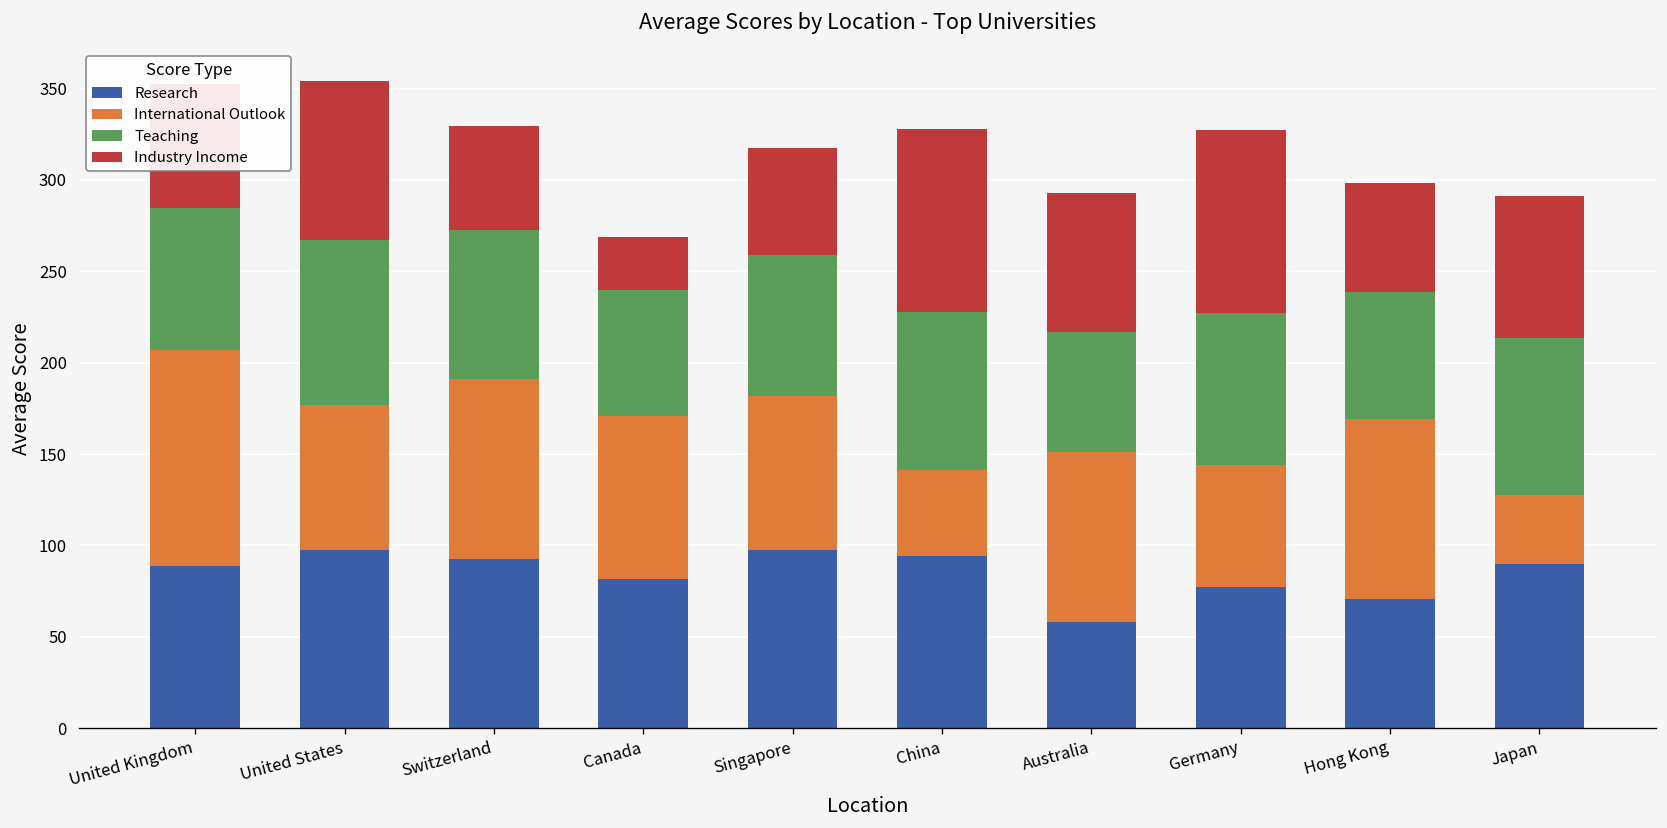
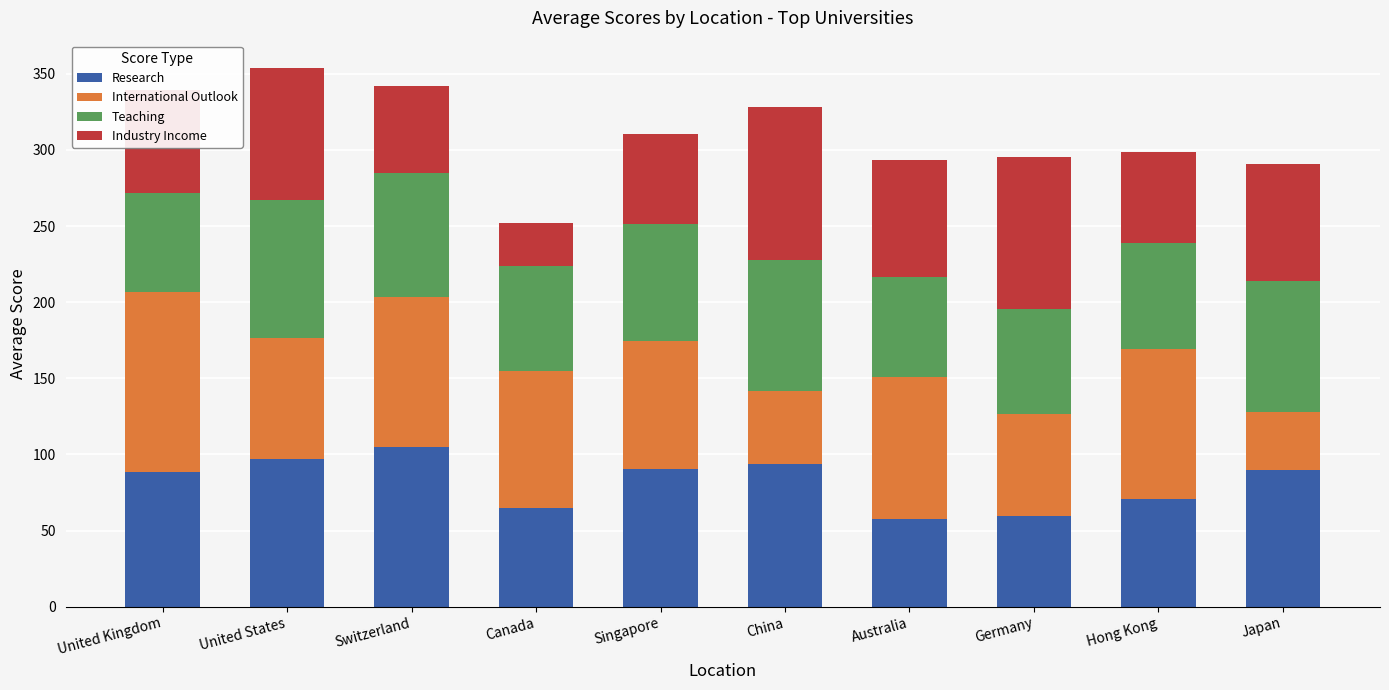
  {
    "Research": {
      "United Kingdom": 89,
      "United States": 97,
-     "Switzerland": 93,
-     "Canada": 81,
-     "Singapore": 98,
+     "Switzerland": 105,
+     "Canada": 65,
+     "Singapore": 90,
      "China": 94,
      "Australia": 58,
-     "Germany": 77,
+     "Germany": 60,
      "Hong Kong": 71,
      "Japan": 90
    },
    "International Outlook": {
      "United Kingdom": 118,
      "United States": 79,
      "Switzerland": 98,
      "Canada": 90,
      "Singapore": 84,
      "China": 47,
      "Australia": 93,
      "Germany": 67,
      "Hong Kong": 99,
      "Japan": 38
    },
    "Teaching": {
-     "United Kingdom": 78,
+     "United Kingdom": 65,
      "United States": 91,
      "Switzerland": 82,
      "Canada": 69,
      "Singapore": 77,
      "China": 87,
      "Australia": 66,
-     "Germany": 83,
+     "Germany": 68,
      "Hong Kong": 70,
      "Japan": 86
    },
    "Industry Income": {
      "United States": 87,
      "Switzerland": 57,
      "Canada": 29,
      "Singapore": 59,
      "China": 100,
      "Australia": 76,
      "Germany": 100,
      "Hong Kong": 60,
      "Japan": 77
    }
  }
